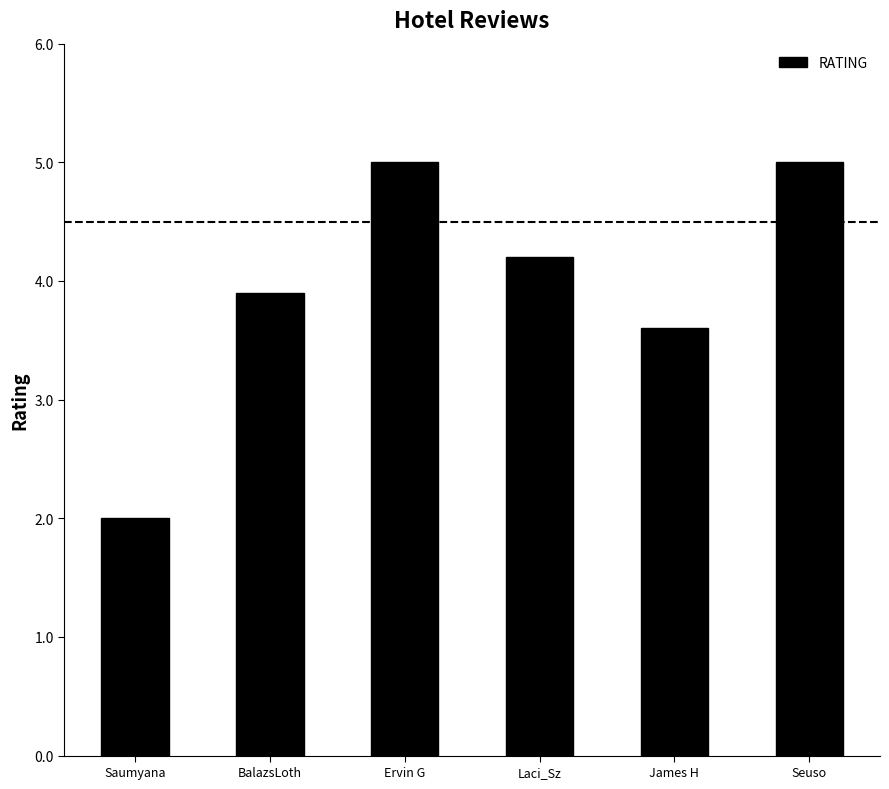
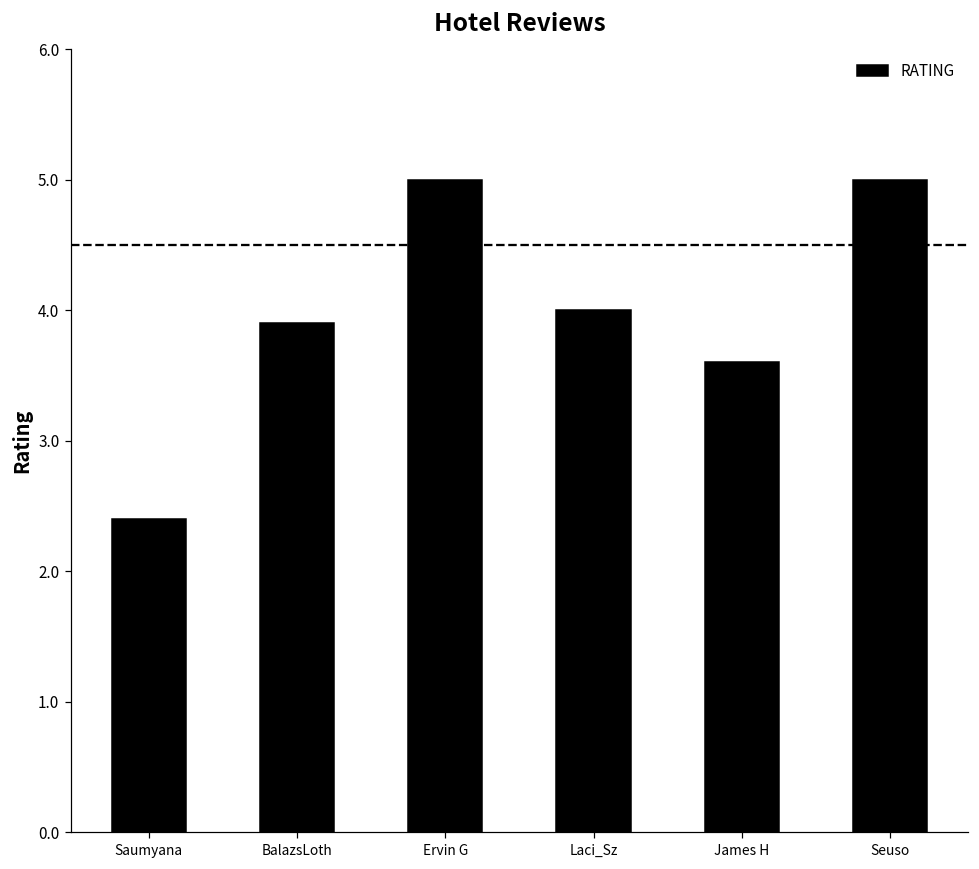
  {
-   "Saumyana": 2.0,
+   "Saumyana": 2.4,
    "BalazsLoth": 3.9,
    "Ervin G": 5.0,
-   "Laci_Sz": 4.2,
+   "Laci_Sz": 4.0,
    "James H": 3.6,
    "Seuso": 5.0
  }
